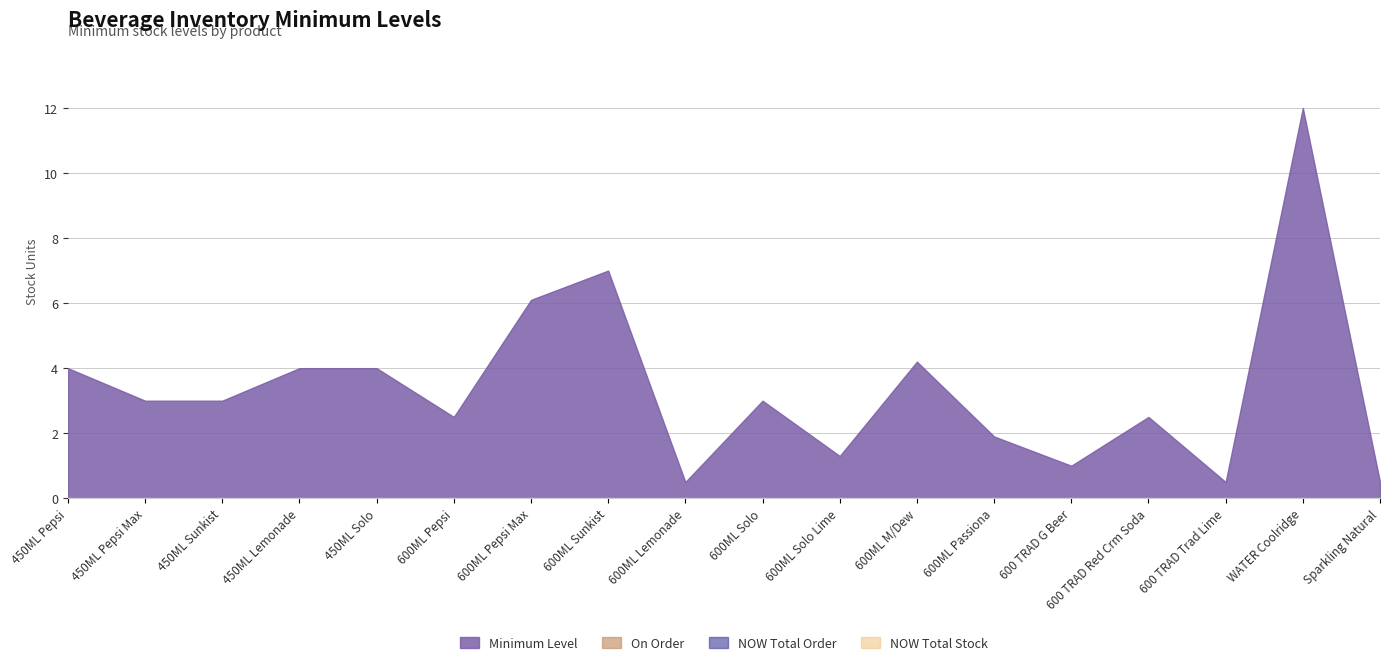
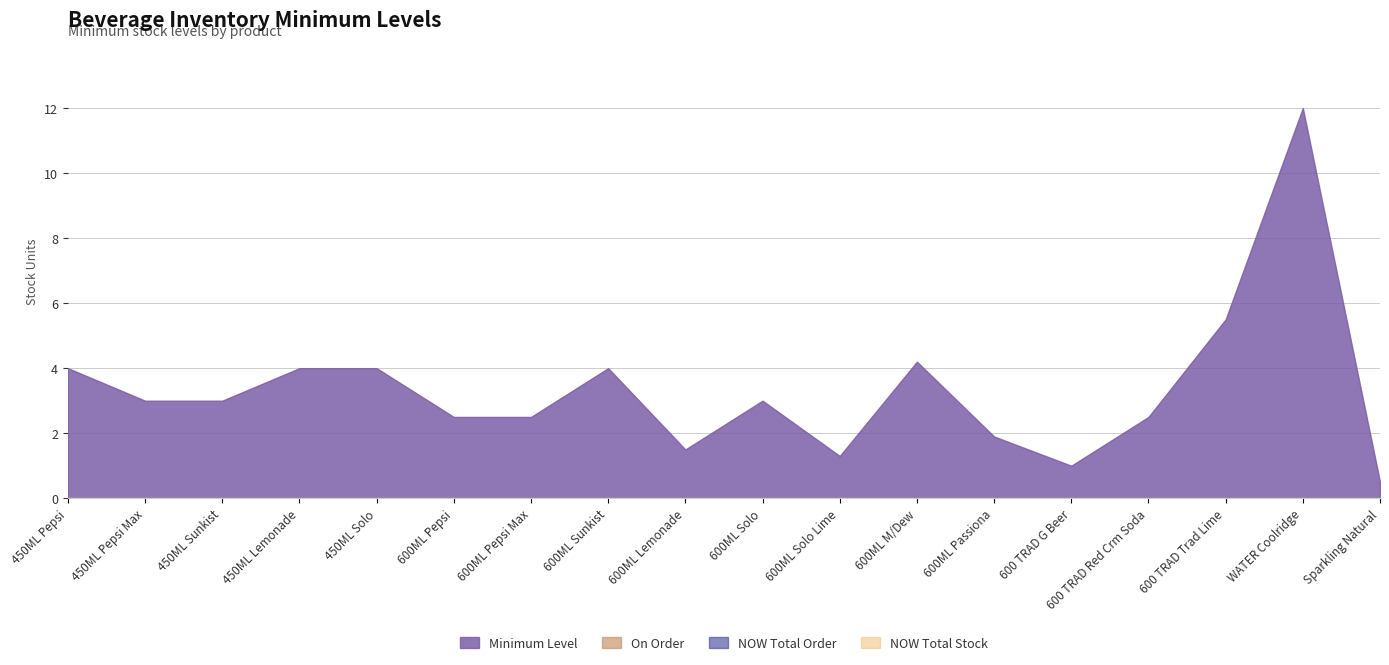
  {
    "Minimum Level": {
      "450ML Pepsi": 4.0,
      "450ML Pepsi Max": 3.0,
      "450ML Sunkist": 3.0,
      "450ML Lemonade": 4.0,
      "450ML Solo": 4.0,
      "600ML Pepsi": 2.5,
-     "600ML Pepsi Max": 6.1,
-     "600ML Sunkist": 7,
-     "600ML Lemonade": 0.5,
+     "600ML Pepsi Max": 2.5,
+     "600ML Sunkist": 4,
+     "600ML Lemonade": 1.5,
      "600ML Solo": 3.0,
      "600ML Solo Lime": 1.3,
      "600ML M/Dew": 4.2,
      "600ML Passiona": 1.9,
      "600 TRAD G Beer": 1.0,
      "600 TRAD Red Crm Soda": 2.5,
-     "600 TRAD Trad Lime": 0.5,
+     "600 TRAD Trad Lime": 5.5,
      "WATER Coolridge": 12.0,
      "Sparkling Natural": 0.5
    },
    "NOW Total Stock": {
      "450ML Pepsi": 0.0,
      "450ML Pepsi Max": 0.0,
      "450ML Sunkist": 0.0,
      "450ML Lemonade": 0.0,
      "450ML Solo": 0.0,
      "600ML Pepsi": 0.0,
      "600ML Pepsi Max": 0.0,
      "600ML Sunkist": 0.0,
      "600ML Lemonade": 0.0,
      "600ML Solo": 0.0,
      "600ML Solo Lime": 0.0,
      "600ML M/Dew": 0.0,
      "600ML Passiona": 0.0,
      "600 TRAD G Beer": 0.0,
      "600 TRAD Red Crm Soda": 0.0,
      "600 TRAD Trad Lime": 0.0,
      "WATER Coolridge": 0.0,
      "Sparkling Natural": 0.0
    }
  }
